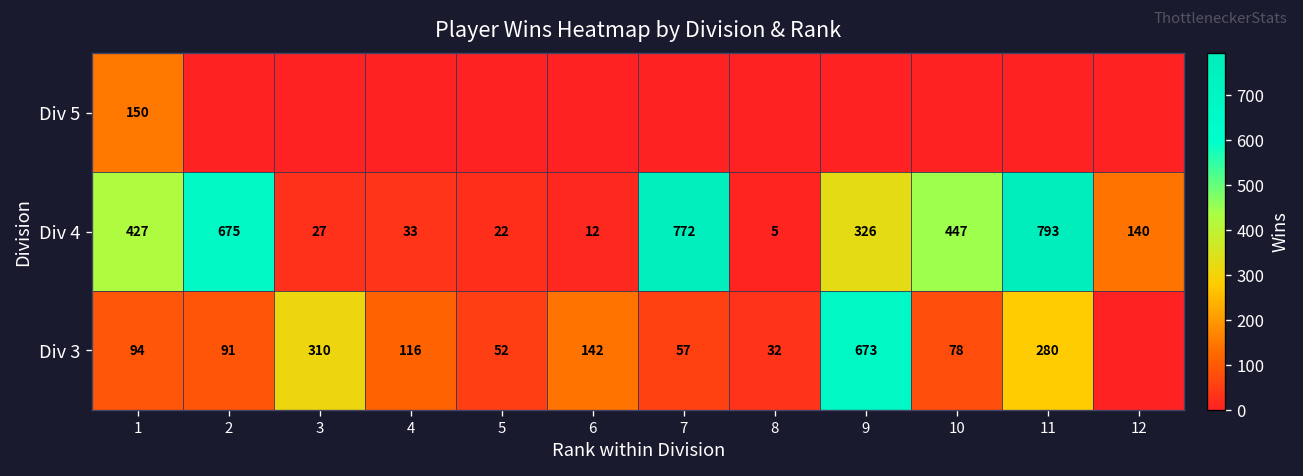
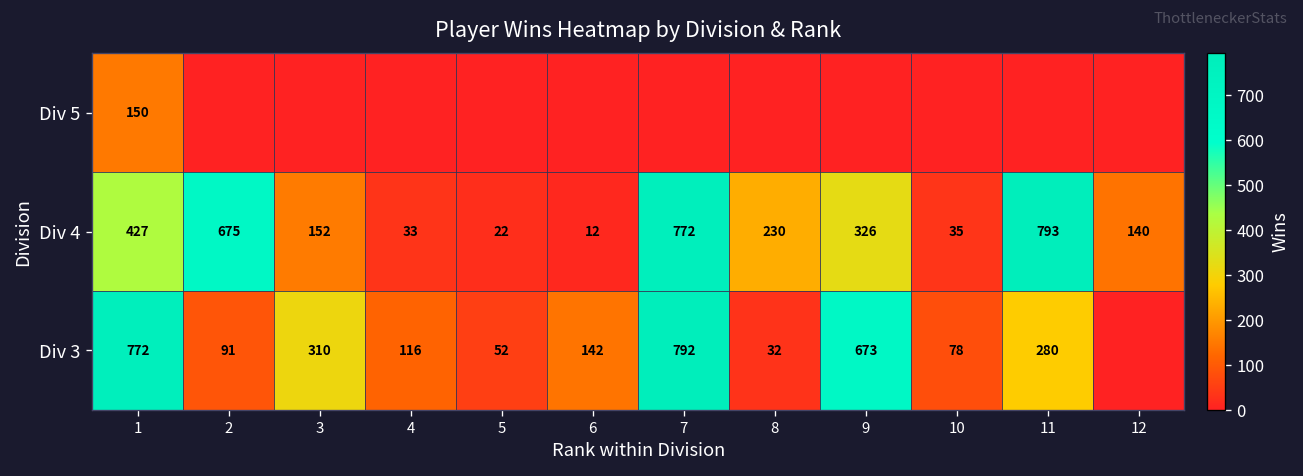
  {
    "Div 5": {
      "1": 150
    },
    "Div 4": {
      "1": 427,
      "2": 675,
-     "3": 27,
+     "3": 152,
      "4": 33,
      "5": 22,
      "6": 12,
      "7": 772,
-     "8": 5,
+     "8": 230,
      "9": 326,
-     "10": 447,
+     "10": 35,
      "11": 793,
      "12": 140
    },
    "Div 3": {
-     "1": 94,
+     "1": 772,
      "2": 91,
      "3": 310,
      "4": 116,
      "5": 52,
      "6": 142,
-     "7": 57,
+     "7": 792,
      "8": 32,
      "9": 673,
      "10": 78,
      "11": 280
    }
  }
